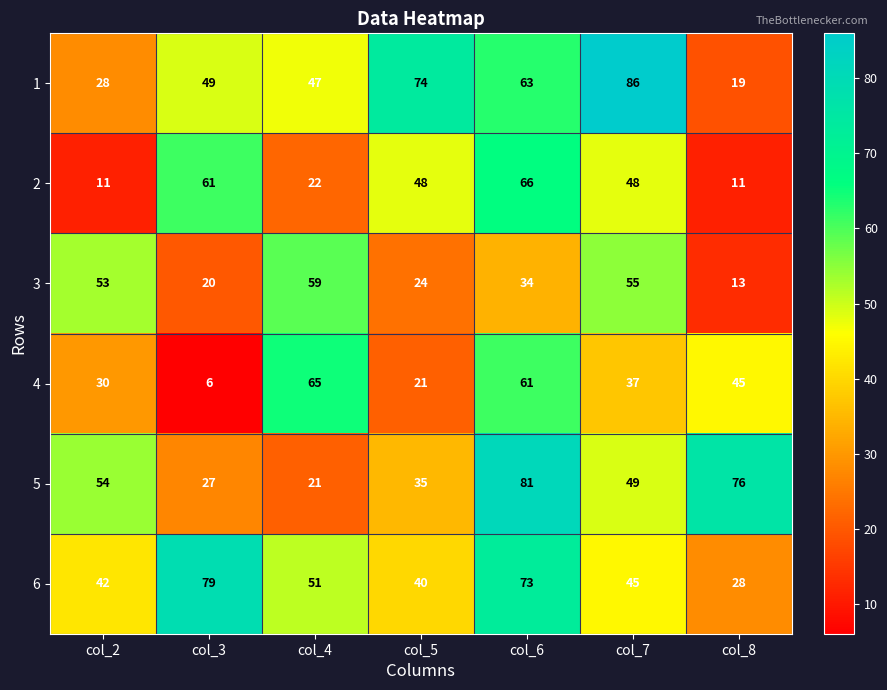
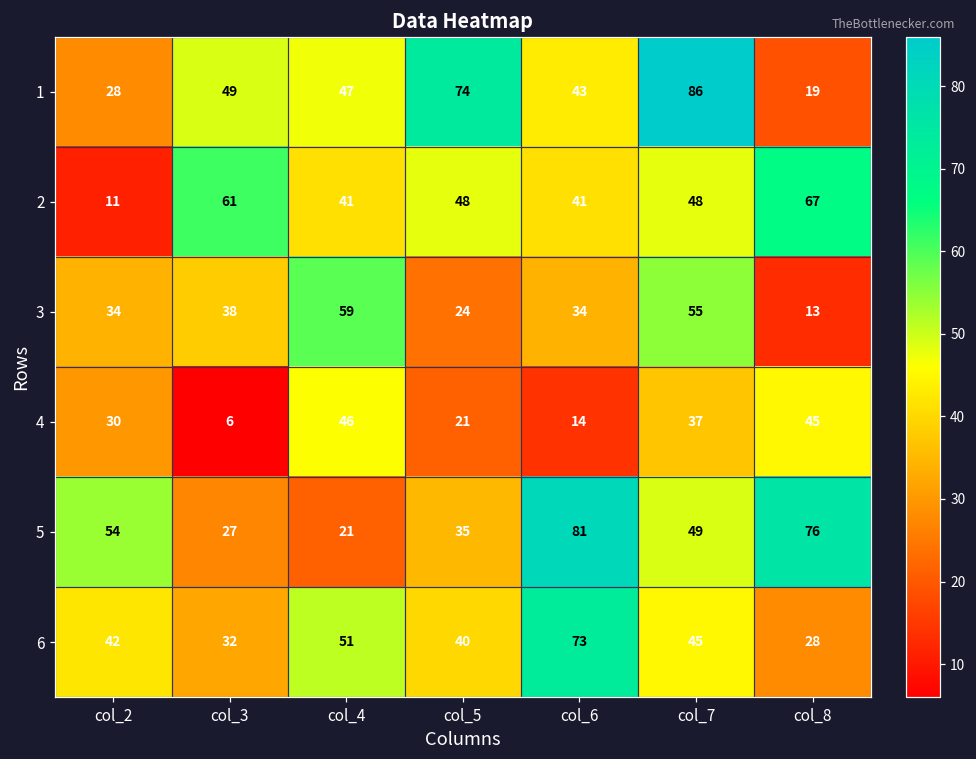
  {
    "1": {
      "col_2": 28,
      "col_3": 49,
      "col_4": 47,
      "col_5": 74,
-     "col_6": 63,
+     "col_6": 43,
      "col_7": 86,
      "col_8": 19
    },
    "2": {
      "col_2": 11,
      "col_3": 61,
-     "col_4": 22,
+     "col_4": 41,
      "col_5": 48,
-     "col_6": 66,
+     "col_6": 41,
      "col_7": 48,
-     "col_8": 11
+     "col_8": 67
    },
    "3": {
-     "col_2": 53,
-     "col_3": 20,
+     "col_2": 34,
+     "col_3": 38,
      "col_4": 59,
      "col_5": 24,
      "col_6": 34,
      "col_7": 55,
      "col_8": 13
    },
    "4": {
      "col_2": 30,
      "col_3": 6,
-     "col_4": 65,
+     "col_4": 46,
      "col_5": 21,
-     "col_6": 61,
+     "col_6": 14,
      "col_7": 37,
      "col_8": 45
    },
    "5": {
      "col_2": 54,
      "col_3": 27,
      "col_4": 21,
      "col_5": 35,
      "col_6": 81,
      "col_7": 49,
      "col_8": 76
    },
    "6": {
      "col_2": 42,
-     "col_3": 79,
+     "col_3": 32,
      "col_4": 51,
      "col_5": 40,
      "col_6": 73,
      "col_7": 45,
      "col_8": 28
    }
  }
